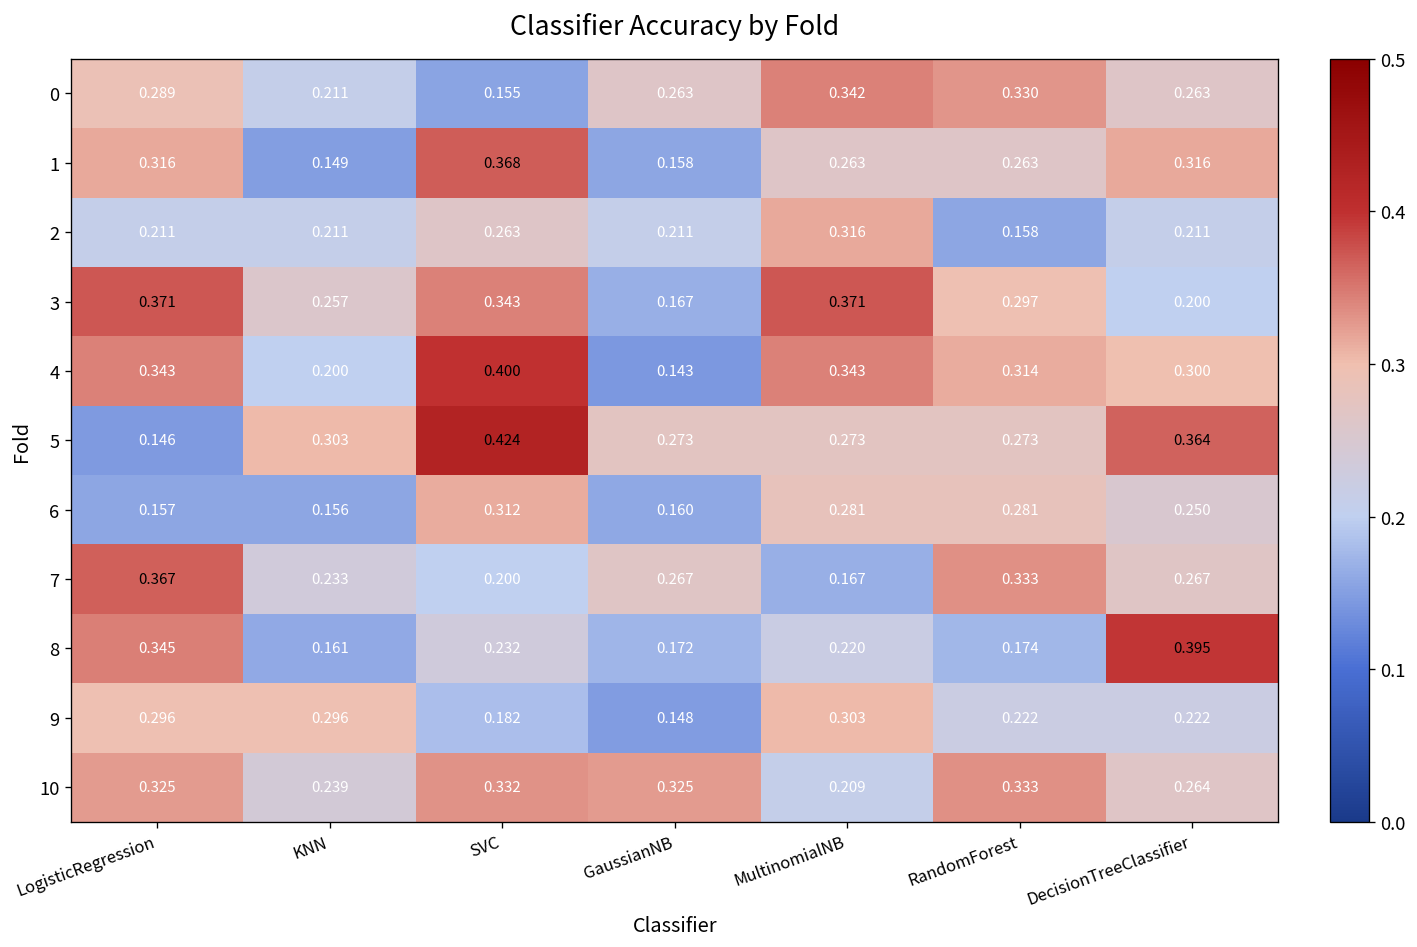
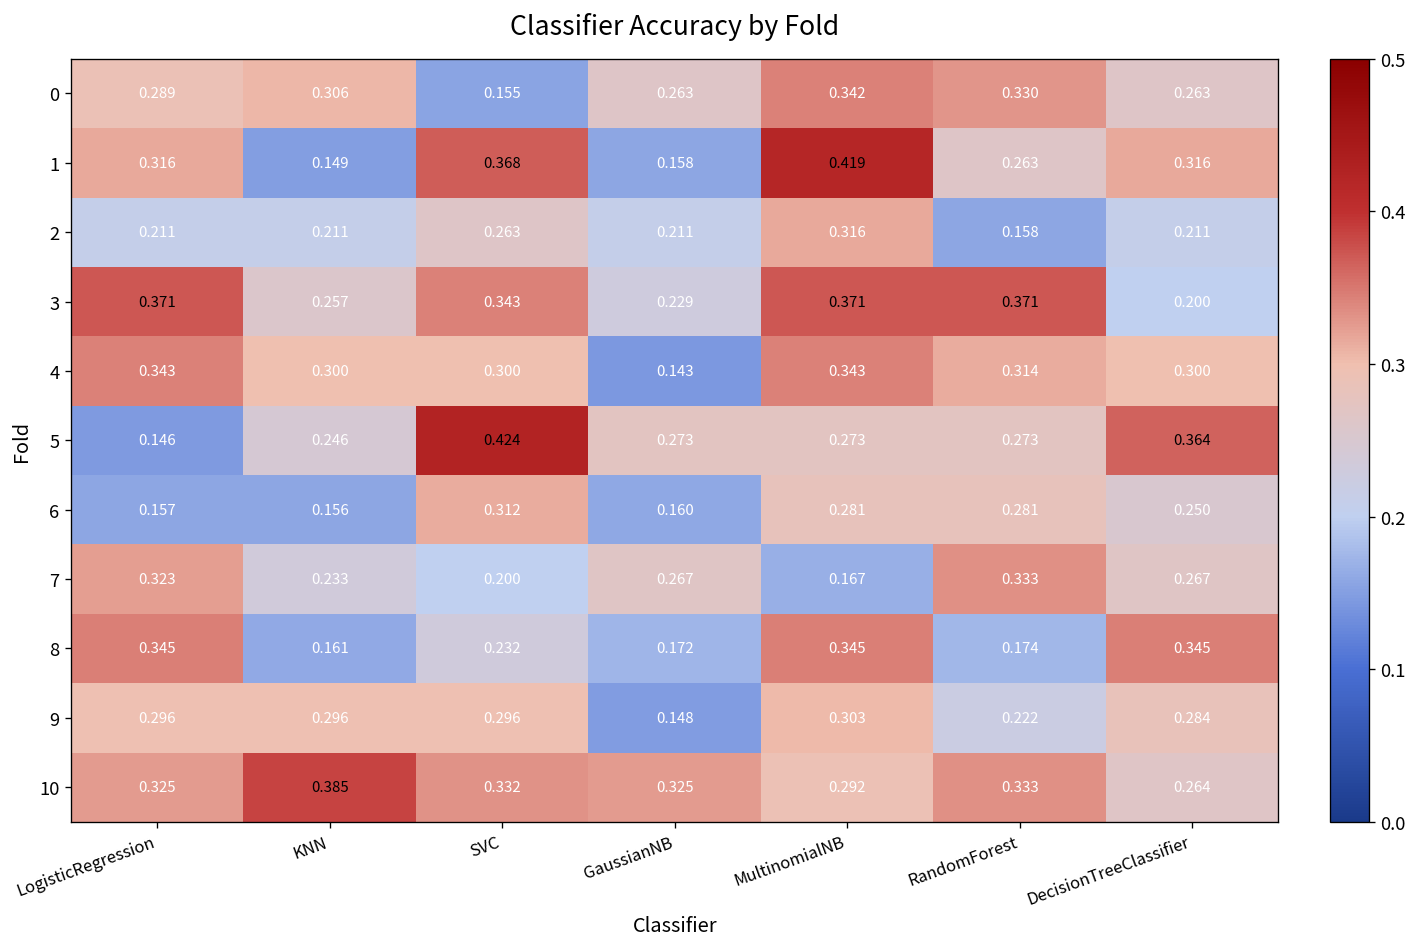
  {
    "0": {
      "LogisticRegression": 0.289,
-     "KNN": 0.211,
+     "KNN": 0.306,
      "SVC": 0.155,
      "GaussianNB": 0.263,
      "MultinomialNB": 0.342,
      "RandomForest": 0.330,
      "DecisionTreeClassifier": 0.263
    },
    "1": {
      "LogisticRegression": 0.316,
      "KNN": 0.149,
      "SVC": 0.368,
      "GaussianNB": 0.158,
-     "MultinomialNB": 0.263,
+     "MultinomialNB": 0.419,
      "RandomForest": 0.263,
      "DecisionTreeClassifier": 0.316
    },
    "2": {
      "LogisticRegression": 0.211,
      "KNN": 0.211,
      "SVC": 0.263,
      "GaussianNB": 0.211,
      "MultinomialNB": 0.316,
      "RandomForest": 0.158,
      "DecisionTreeClassifier": 0.211
    },
    "3": {
      "LogisticRegression": 0.371,
      "KNN": 0.257,
      "SVC": 0.343,
-     "GaussianNB": 0.167,
+     "GaussianNB": 0.229,
      "MultinomialNB": 0.371,
-     "RandomForest": 0.297,
+     "RandomForest": 0.371,
      "DecisionTreeClassifier": 0.200
    },
    "4": {
      "LogisticRegression": 0.343,
-     "KNN": 0.200,
-     "SVC": 0.400,
+     "KNN": 0.300,
+     "SVC": 0.300,
      "GaussianNB": 0.143,
      "MultinomialNB": 0.343,
      "RandomForest": 0.314,
      "DecisionTreeClassifier": 0.300
    },
    "5": {
      "LogisticRegression": 0.146,
-     "KNN": 0.303,
+     "KNN": 0.246,
      "SVC": 0.424,
      "GaussianNB": 0.273,
      "MultinomialNB": 0.273,
      "RandomForest": 0.273,
      "DecisionTreeClassifier": 0.364
    },
    "6": {
      "LogisticRegression": 0.157,
      "KNN": 0.156,
      "SVC": 0.312,
      "GaussianNB": 0.160,
      "MultinomialNB": 0.281,
      "RandomForest": 0.281,
      "DecisionTreeClassifier": 0.250
    },
    "7": {
-     "LogisticRegression": 0.367,
+     "LogisticRegression": 0.323,
      "KNN": 0.233,
      "SVC": 0.200,
      "GaussianNB": 0.267,
      "MultinomialNB": 0.167,
      "RandomForest": 0.333,
      "DecisionTreeClassifier": 0.267
    },
    "8": {
      "LogisticRegression": 0.345,
      "KNN": 0.161,
      "SVC": 0.232,
      "GaussianNB": 0.172,
-     "MultinomialNB": 0.220,
+     "MultinomialNB": 0.345,
      "RandomForest": 0.174,
-     "DecisionTreeClassifier": 0.395
+     "DecisionTreeClassifier": 0.345
    },
    "9": {
      "LogisticRegression": 0.296,
      "KNN": 0.296,
-     "SVC": 0.182,
+     "SVC": 0.296,
      "GaussianNB": 0.148,
      "MultinomialNB": 0.303,
      "RandomForest": 0.222,
-     "DecisionTreeClassifier": 0.222
+     "DecisionTreeClassifier": 0.284
    },
    "10": {
      "LogisticRegression": 0.325,
-     "KNN": 0.239,
+     "KNN": 0.385,
      "SVC": 0.332,
      "GaussianNB": 0.325,
-     "MultinomialNB": 0.209,
+     "MultinomialNB": 0.292,
      "RandomForest": 0.333,
      "DecisionTreeClassifier": 0.264
    }
  }
